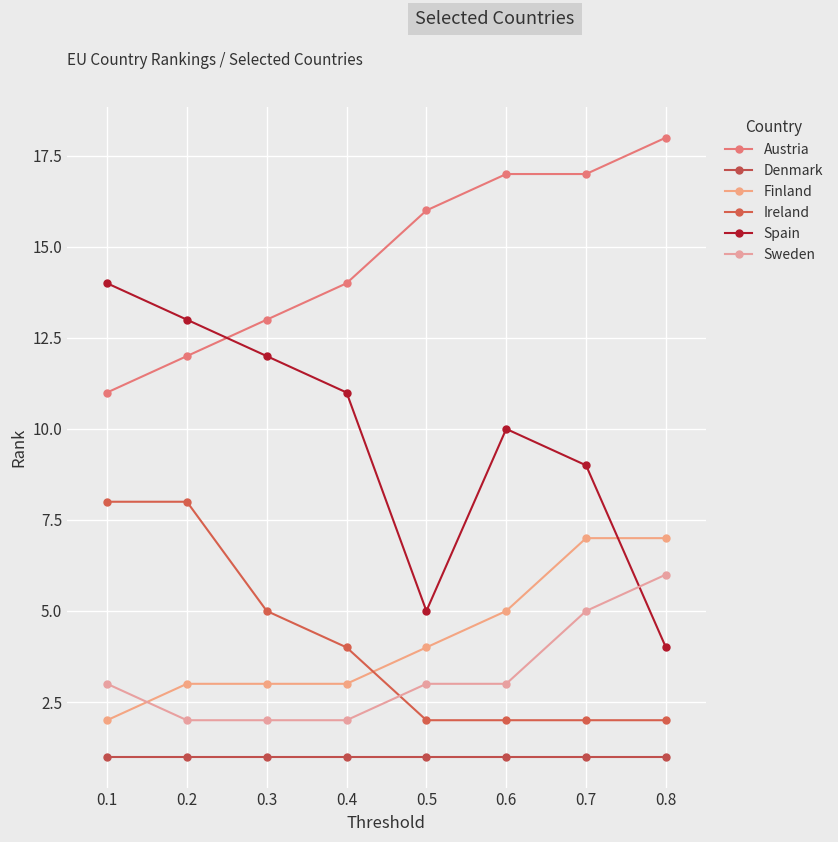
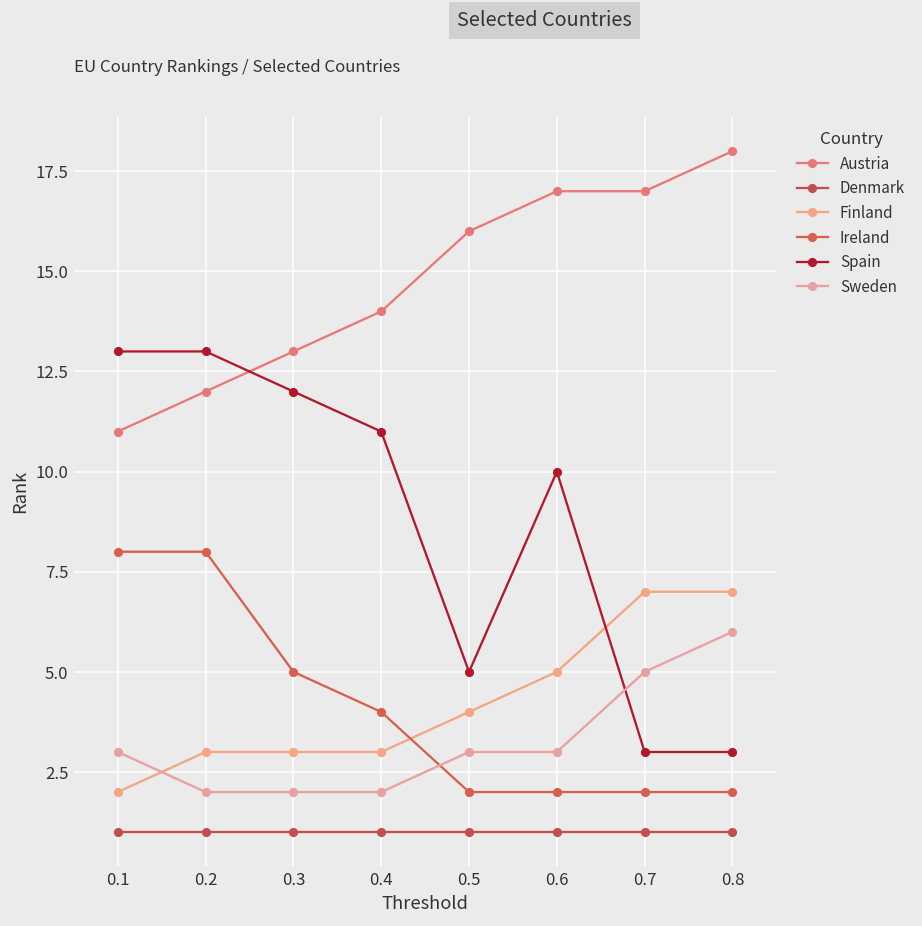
  {
    "Spain": {
-     "0.1": 14,
+     "0.1": 13,
      "0.2": 13,
      "0.3": 12,
      "0.4": 11,
      "0.5": 5,
      "0.6": 10,
-     "0.7": 9,
-     "0.8": 4
+     "0.7": 3,
+     "0.8": 3
    }
  }
